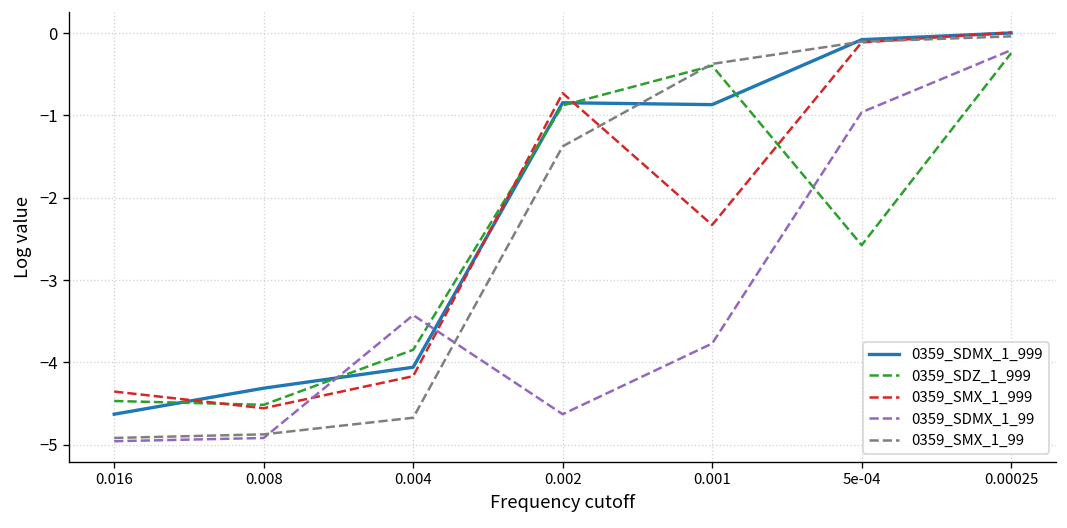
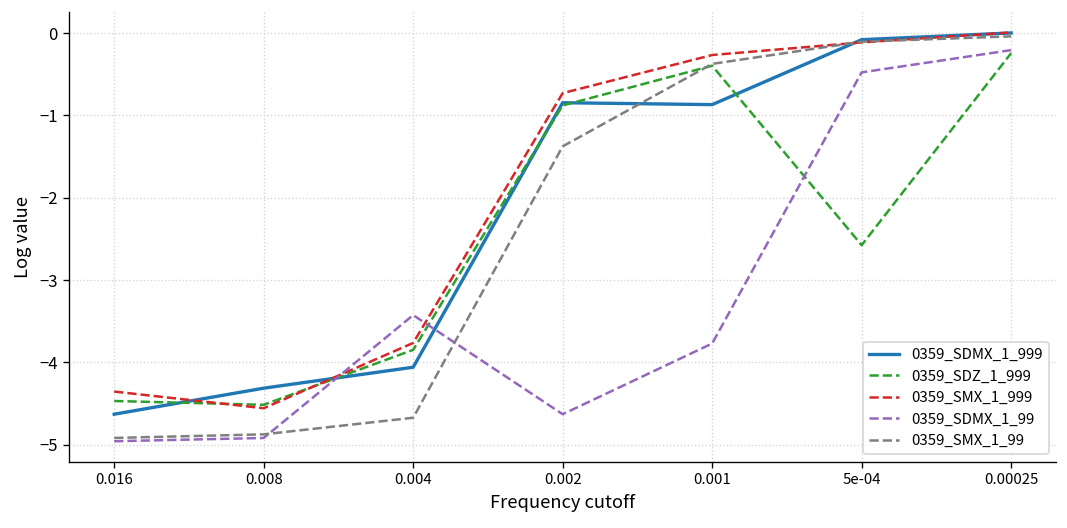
  {
    "0359_SDMX_1_999": {
      "0.016": -4.6,
      "0.008": -4.3,
      "0.004": -4.1,
      "0.001": -0.9
    },
    "0359_SDZ_1_999": {
      "0.016": -4.5,
      "0.008": -4.5,
      "0.004": -3.8,
      "5e-04": -2.6
    },
    "0359_SMX_1_999": {
      "0.016": -4.4,
      "0.008": -4.6,
-     "0.004": -4.2,
+     "0.004": -3.8,
      "0.002": -0.7,
-     "0.001": -2.3
+     "0.001": -0.3
    },
    "0359_SDMX_1_99": {
      "0.016": -5.0,
      "0.008": -4.9,
      "0.004": -3.4,
      "0.002": -4.6,
      "0.001": -3.8,
-     "5e-04": -1.0
+     "5e-04": -0.5
    },
    "0359_SMX_1_99": {
      "0.016": -4.9,
      "0.008": -4.9,
      "0.004": -4.7,
      "0.002": -1.4,
      "0.00025": 0.0
    }
  }
